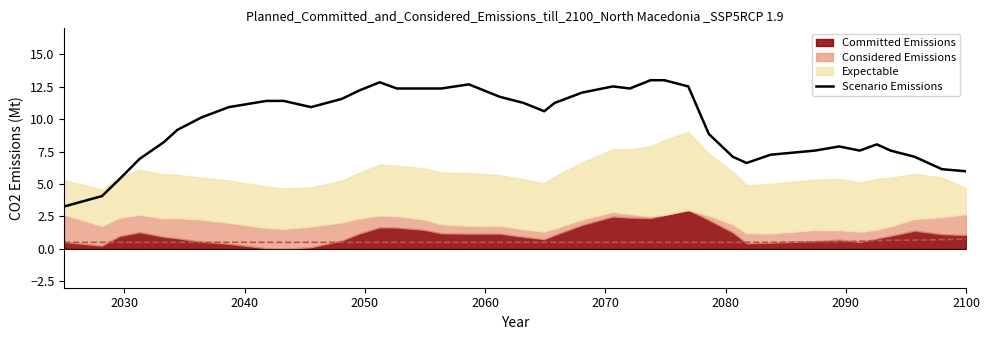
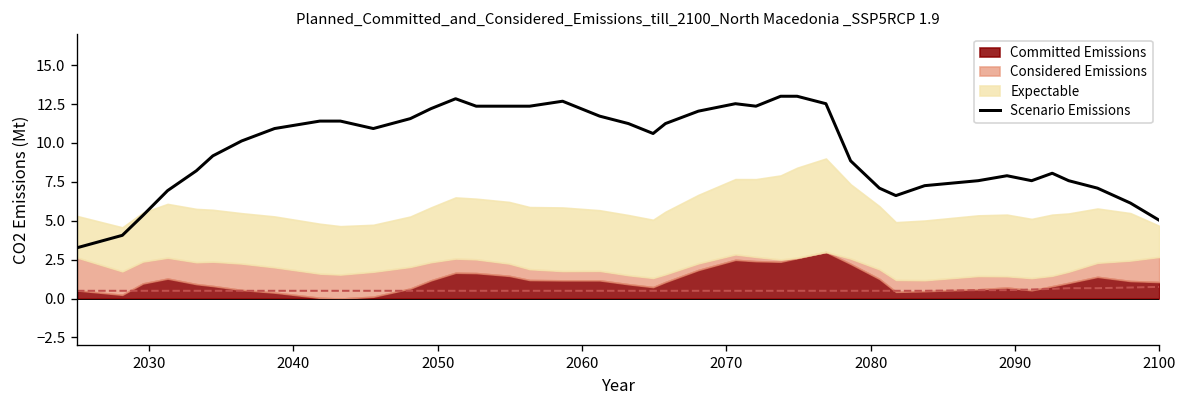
  {
    "Committed Emissions": {
      "2100": 1.1
    },
    "Scenario Emissions": {
-     "2100": 6.0
+     "2100": 5.0
    },
    "Considered Emissions": {
      "2100": 1.6
    },
    "Expectable": {
      "2100": 2.0
    }
  }
